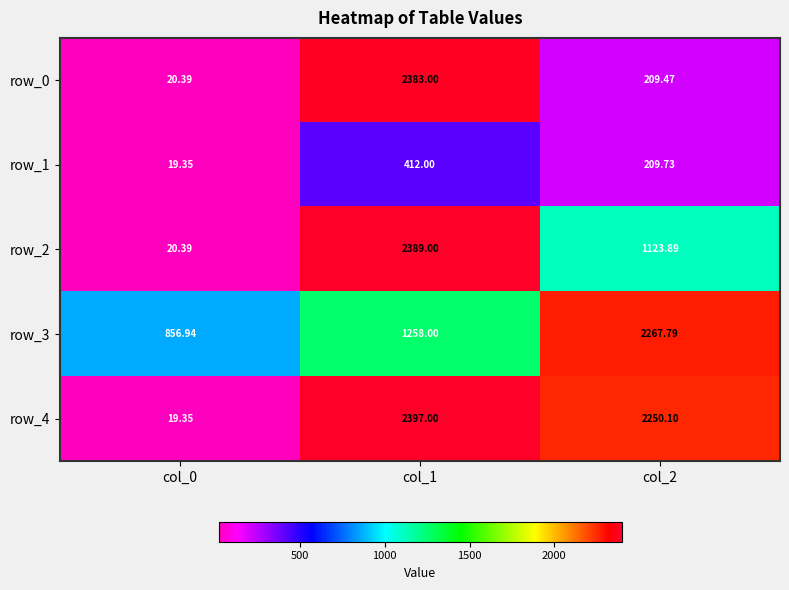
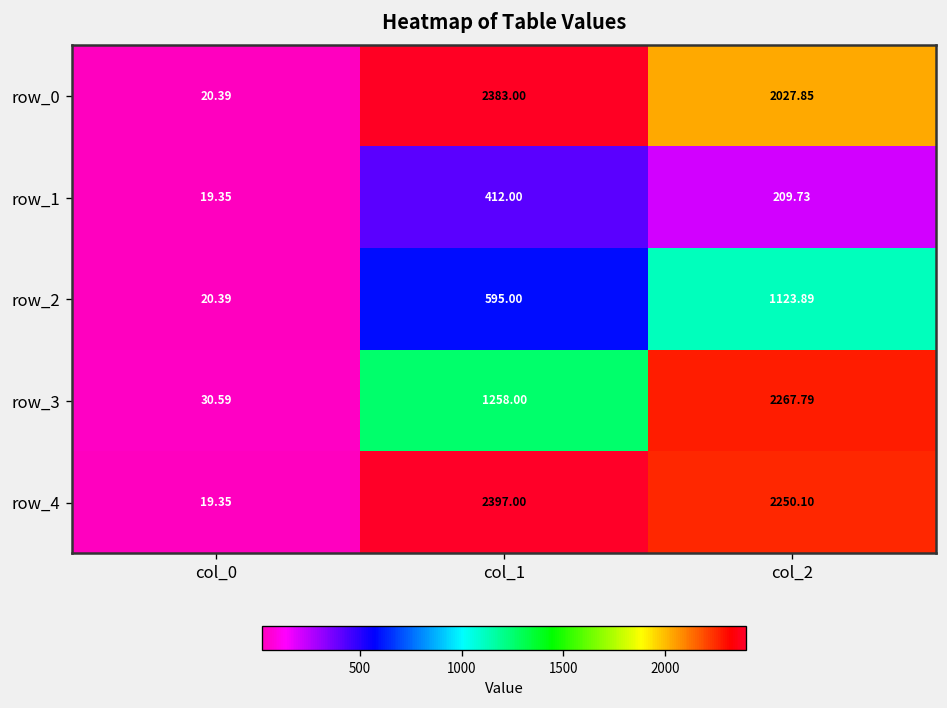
  {
    "row_0": {
      "col_0": 20.39,
      "col_1": 2383.00,
-     "col_2": 209.47
+     "col_2": 2027.85
    },
    "row_1": {
      "col_0": 19.35,
      "col_1": 412.00,
      "col_2": 209.73
    },
    "row_2": {
      "col_0": 20.39,
-     "col_1": 2389.00,
+     "col_1": 595.00,
      "col_2": 1123.89
    },
    "row_3": {
-     "col_0": 856.94,
+     "col_0": 30.59,
      "col_1": 1258.00,
      "col_2": 2267.79
    },
    "row_4": {
      "col_0": 19.35,
      "col_1": 2397.00,
      "col_2": 2250.10
    }
  }
